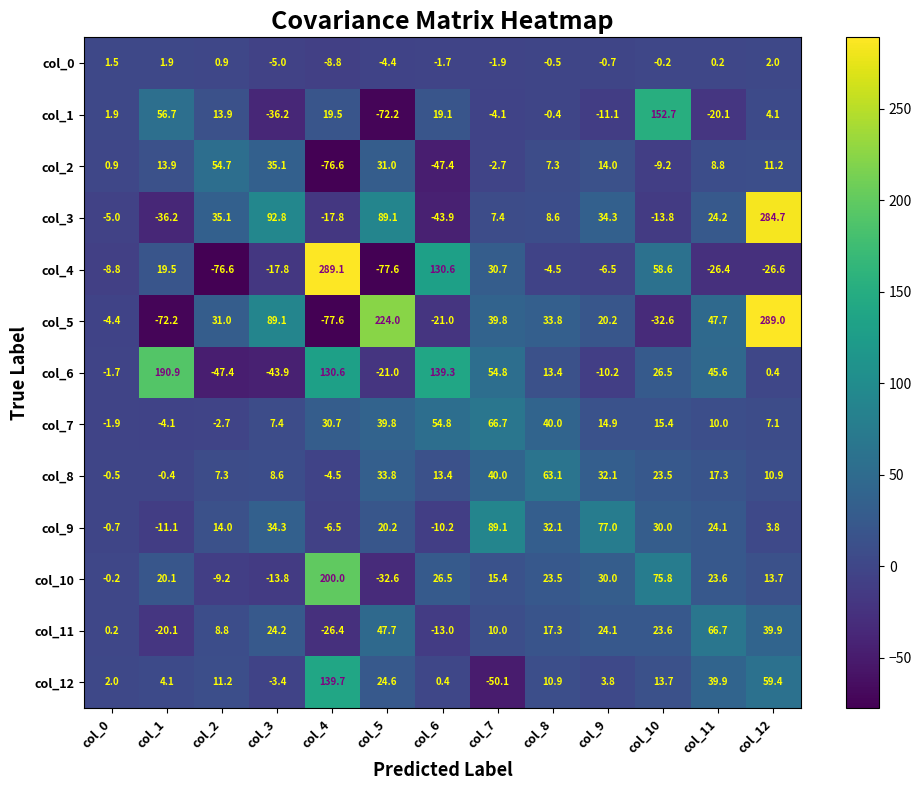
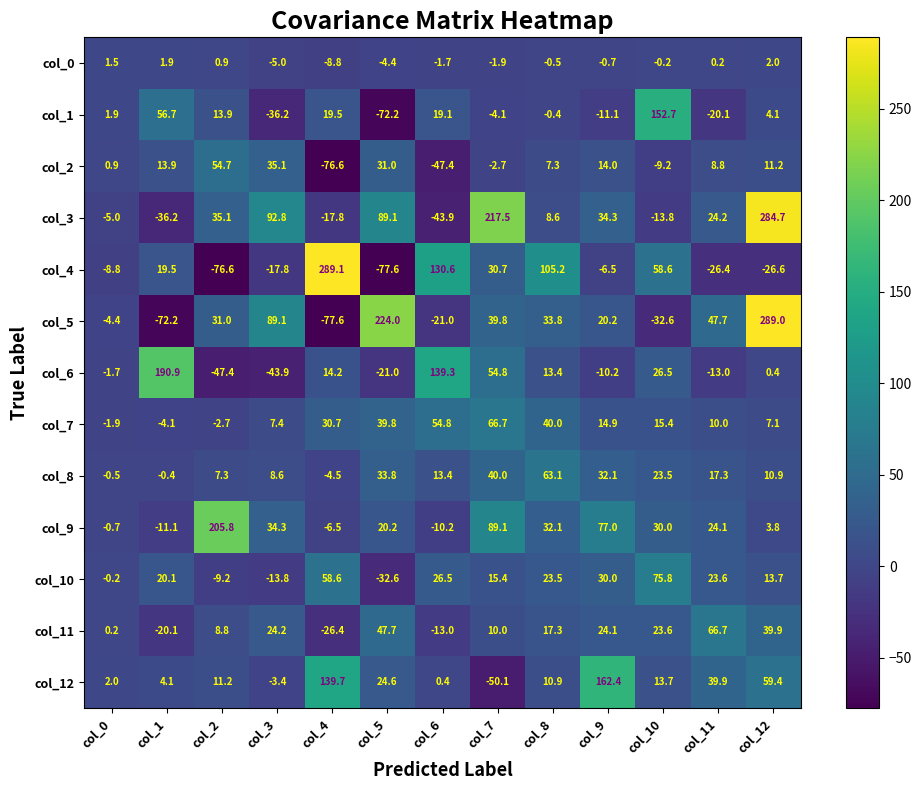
  {
    "col_0": {
      "col_0": 1.5,
      "col_1": 1.9,
      "col_2": 0.9,
      "col_3": -5.0,
      "col_4": -8.8,
      "col_5": -4.4,
      "col_6": -1.7,
      "col_7": -1.9,
      "col_8": -0.5,
      "col_9": -0.7,
      "col_10": -0.2,
      "col_11": 0.2,
      "col_12": 2.0
    },
    "col_1": {
      "col_0": 1.9,
      "col_1": 56.7,
      "col_2": 13.9,
      "col_3": -36.2,
      "col_4": 19.5,
      "col_5": -72.2,
      "col_6": 19.1,
      "col_7": -4.1,
      "col_8": -0.4,
      "col_9": -11.1,
      "col_10": 152.7,
      "col_11": -20.1,
      "col_12": 4.1
    },
    "col_2": {
      "col_0": 0.9,
      "col_1": 13.9,
      "col_2": 54.7,
      "col_3": 35.1,
      "col_4": -76.6,
      "col_5": 31.0,
      "col_6": -47.4,
      "col_7": -2.7,
      "col_8": 7.3,
      "col_9": 14.0,
      "col_10": -9.2,
      "col_11": 8.8,
      "col_12": 11.2
    },
    "col_3": {
      "col_0": -5.0,
      "col_1": -36.2,
      "col_2": 35.1,
      "col_3": 92.8,
      "col_4": -17.8,
      "col_5": 89.1,
      "col_6": -43.9,
-     "col_7": 7.4,
+     "col_7": 217.5,
      "col_8": 8.6,
      "col_9": 34.3,
      "col_10": -13.8,
      "col_11": 24.2,
      "col_12": 284.7
    },
    "col_4": {
      "col_0": -8.8,
      "col_1": 19.5,
      "col_2": -76.6,
      "col_3": -17.8,
      "col_4": 289.1,
      "col_5": -77.6,
      "col_6": 130.6,
      "col_7": 30.7,
-     "col_8": -4.5,
+     "col_8": 105.2,
      "col_9": -6.5,
      "col_10": 58.6,
      "col_11": -26.4,
      "col_12": -26.6
    },
    "col_5": {
      "col_0": -4.4,
      "col_1": -72.2,
      "col_2": 31.0,
      "col_3": 89.1,
      "col_4": -77.6,
      "col_5": 224.0,
      "col_6": -21.0,
      "col_7": 39.8,
      "col_8": 33.8,
      "col_9": 20.2,
      "col_10": -32.6,
      "col_11": 47.7,
      "col_12": 289.0
    },
    "col_6": {
      "col_0": -1.7,
      "col_1": 190.9,
      "col_2": -47.4,
      "col_3": -43.9,
-     "col_4": 130.6,
+     "col_4": 14.2,
      "col_5": -21.0,
      "col_6": 139.3,
      "col_7": 54.8,
      "col_8": 13.4,
      "col_9": -10.2,
      "col_10": 26.5,
-     "col_11": 45.6,
+     "col_11": -13.0,
      "col_12": 0.4
    },
    "col_7": {
      "col_0": -1.9,
      "col_1": -4.1,
      "col_2": -2.7,
      "col_3": 7.4,
      "col_4": 30.7,
      "col_5": 39.8,
      "col_6": 54.8,
      "col_7": 66.7,
      "col_8": 40.0,
      "col_9": 14.9,
      "col_10": 15.4,
      "col_11": 10.0,
      "col_12": 7.1
    },
    "col_8": {
      "col_0": -0.5,
      "col_1": -0.4,
      "col_2": 7.3,
      "col_3": 8.6,
      "col_4": -4.5,
      "col_5": 33.8,
      "col_6": 13.4,
      "col_7": 40.0,
      "col_8": 63.1,
      "col_9": 32.1,
      "col_10": 23.5,
      "col_11": 17.3,
      "col_12": 10.9
    },
    "col_9": {
      "col_0": -0.7,
      "col_1": -11.1,
-     "col_2": 14.0,
+     "col_2": 205.8,
      "col_3": 34.3,
      "col_4": -6.5,
      "col_5": 20.2,
      "col_6": -10.2,
      "col_7": 89.1,
      "col_8": 32.1,
      "col_9": 77.0,
      "col_10": 30.0,
      "col_11": 24.1,
      "col_12": 3.8
    },
    "col_10": {
      "col_0": -0.2,
      "col_1": 20.1,
      "col_2": -9.2,
      "col_3": -13.8,
-     "col_4": 200.0,
+     "col_4": 58.6,
      "col_5": -32.6,
      "col_6": 26.5,
      "col_7": 15.4,
      "col_8": 23.5,
      "col_9": 30.0,
      "col_10": 75.8,
      "col_11": 23.6,
      "col_12": 13.7
    },
    "col_11": {
      "col_0": 0.2,
      "col_1": -20.1,
      "col_2": 8.8,
      "col_3": 24.2,
      "col_4": -26.4,
      "col_5": 47.7,
      "col_6": -13.0,
      "col_7": 10.0,
      "col_8": 17.3,
      "col_9": 24.1,
      "col_10": 23.6,
      "col_11": 66.7,
      "col_12": 39.9
    },
    "col_12": {
      "col_0": 2.0,
      "col_1": 4.1,
      "col_2": 11.2,
      "col_3": -3.4,
      "col_4": 139.7,
      "col_5": 24.6,
      "col_6": 0.4,
      "col_7": -50.1,
      "col_8": 10.9,
-     "col_9": 3.8,
+     "col_9": 162.4,
      "col_10": 13.7,
      "col_11": 39.9,
      "col_12": 59.4
    }
  }
